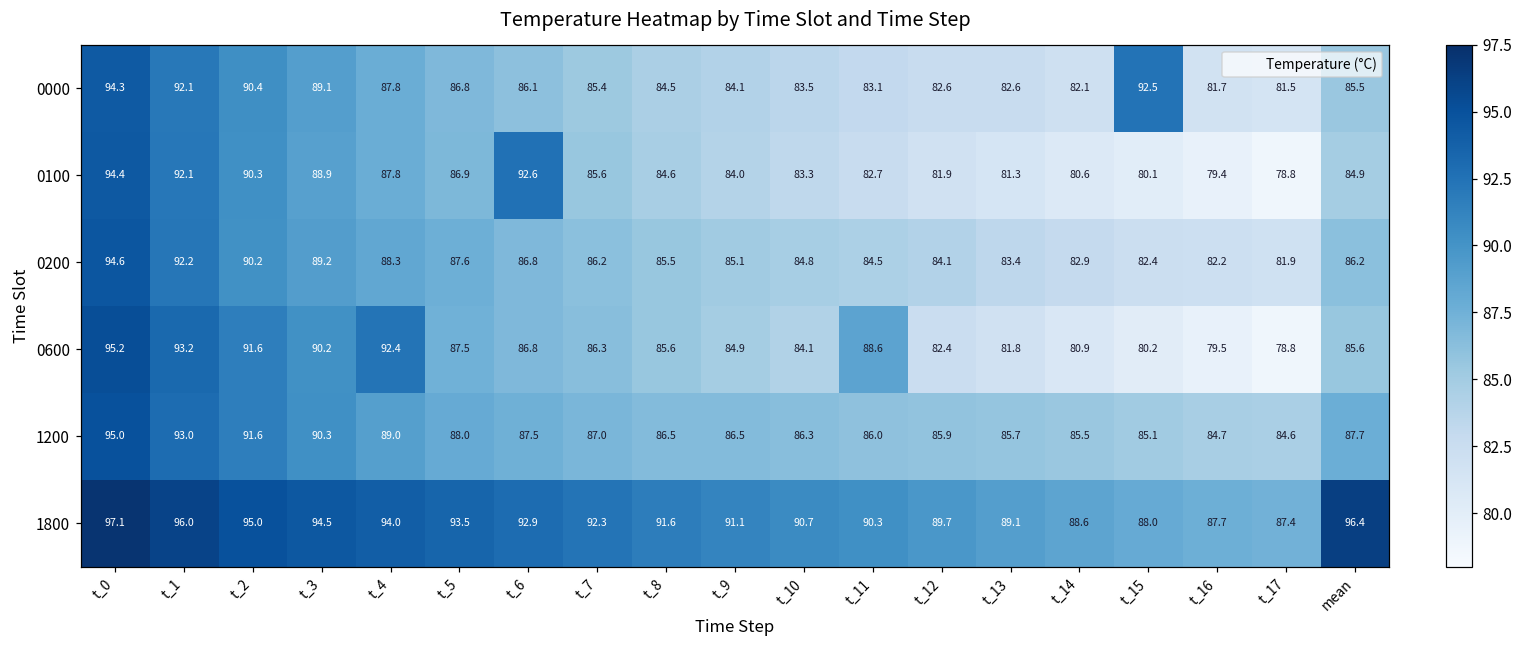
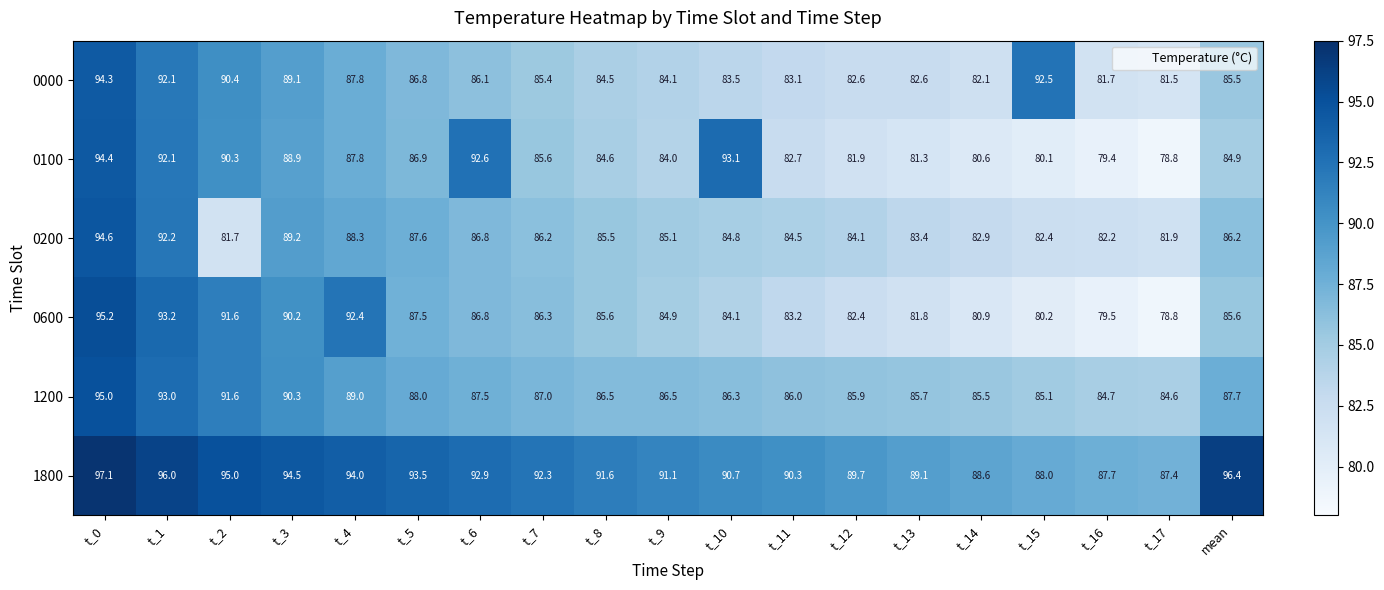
  {
    "0000": {
      "t_0": 94.3,
      "t_1": 92.1,
      "t_2": 90.4,
      "t_3": 89.1,
      "t_4": 87.8,
      "t_5": 86.8,
      "t_6": 86.1,
      "t_7": 85.4,
      "t_8": 84.5,
      "t_9": 84.1,
      "t_10": 83.5,
      "t_11": 83.1,
      "t_12": 82.6,
      "t_13": 82.6,
      "t_14": 82.1,
      "t_15": 92.5,
      "t_16": 81.7,
      "t_17": 81.5,
      "mean": 85.5
    },
    "0100": {
      "t_0": 94.4,
      "t_1": 92.1,
      "t_2": 90.3,
      "t_3": 88.9,
      "t_4": 87.8,
      "t_5": 86.9,
      "t_6": 92.6,
      "t_7": 85.6,
      "t_8": 84.6,
      "t_9": 84.0,
-     "t_10": 83.3,
+     "t_10": 93.1,
      "t_11": 82.7,
      "t_12": 81.9,
      "t_13": 81.3,
      "t_14": 80.6,
      "t_15": 80.1,
      "t_16": 79.4,
      "t_17": 78.8,
      "mean": 84.9
    },
    "0200": {
      "t_0": 94.6,
      "t_1": 92.2,
-     "t_2": 90.2,
+     "t_2": 81.7,
      "t_3": 89.2,
      "t_4": 88.3,
      "t_5": 87.6,
      "t_6": 86.8,
      "t_7": 86.2,
      "t_8": 85.5,
      "t_9": 85.1,
      "t_10": 84.8,
      "t_11": 84.5,
      "t_12": 84.1,
      "t_13": 83.4,
      "t_14": 82.9,
      "t_15": 82.4,
      "t_16": 82.2,
      "t_17": 81.9,
      "mean": 86.2
    },
    "0600": {
      "t_0": 95.2,
      "t_1": 93.2,
      "t_2": 91.6,
      "t_3": 90.2,
      "t_4": 92.4,
      "t_5": 87.5,
      "t_6": 86.8,
      "t_7": 86.3,
      "t_8": 85.6,
      "t_9": 84.9,
      "t_10": 84.1,
-     "t_11": 88.6,
+     "t_11": 83.2,
      "t_12": 82.4,
      "t_13": 81.8,
      "t_14": 80.9,
      "t_15": 80.2,
      "t_16": 79.5,
      "t_17": 78.8,
      "mean": 85.6
    },
    "1200": {
      "t_0": 95.0,
      "t_1": 93.0,
      "t_2": 91.6,
      "t_3": 90.3,
      "t_4": 89.0,
      "t_5": 88.0,
      "t_6": 87.5,
      "t_7": 87.0,
      "t_8": 86.5,
      "t_9": 86.5,
      "t_10": 86.3,
      "t_11": 86.0,
      "t_12": 85.9,
      "t_13": 85.7,
      "t_14": 85.5,
      "t_15": 85.1,
      "t_16": 84.7,
      "t_17": 84.6,
      "mean": 87.7
    },
    "1800": {
      "t_0": 97.1,
      "t_1": 96.0,
      "t_2": 95.0,
      "t_3": 94.5,
      "t_4": 94.0,
      "t_5": 93.5,
      "t_6": 92.9,
      "t_7": 92.3,
      "t_8": 91.6,
      "t_9": 91.1,
      "t_10": 90.7,
      "t_11": 90.3,
      "t_12": 89.7,
      "t_13": 89.1,
      "t_14": 88.6,
      "t_15": 88.0,
      "t_16": 87.7,
      "t_17": 87.4,
      "mean": 96.4
    }
  }
